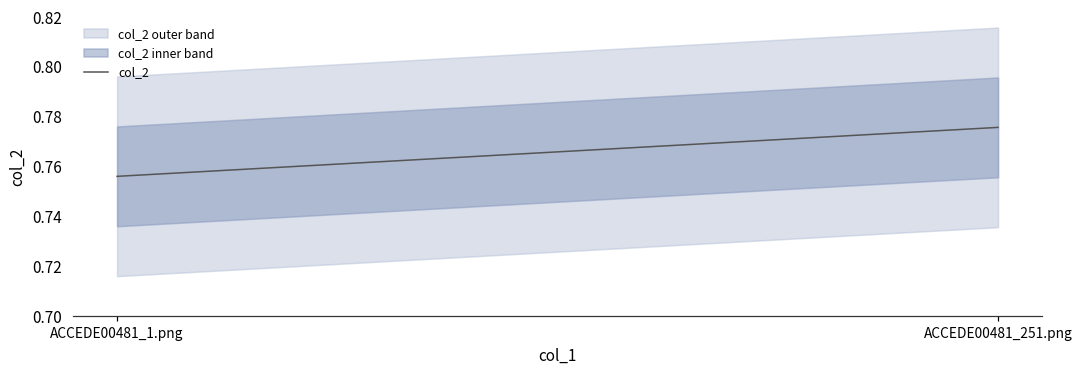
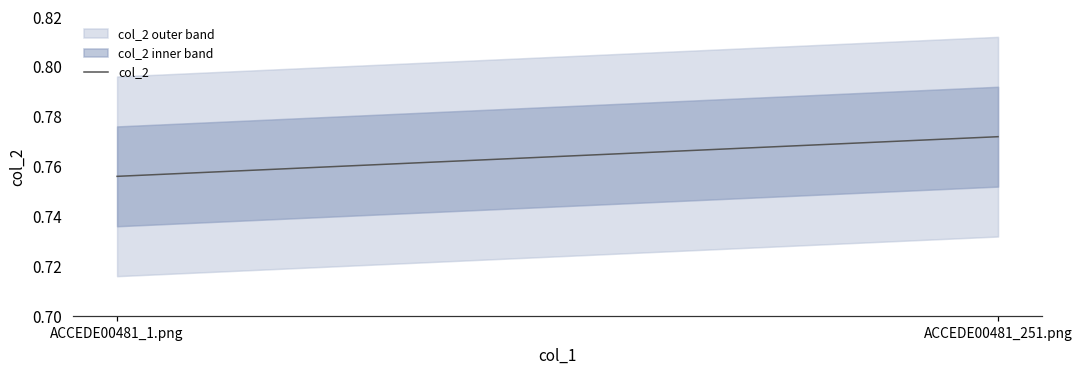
  {
    "col_2": {
      "ACCEDE00481_1.png": 0.756,
-     "ACCEDE00481_251.png": 0.776
+     "ACCEDE00481_251.png": 0.772
    }
  }
